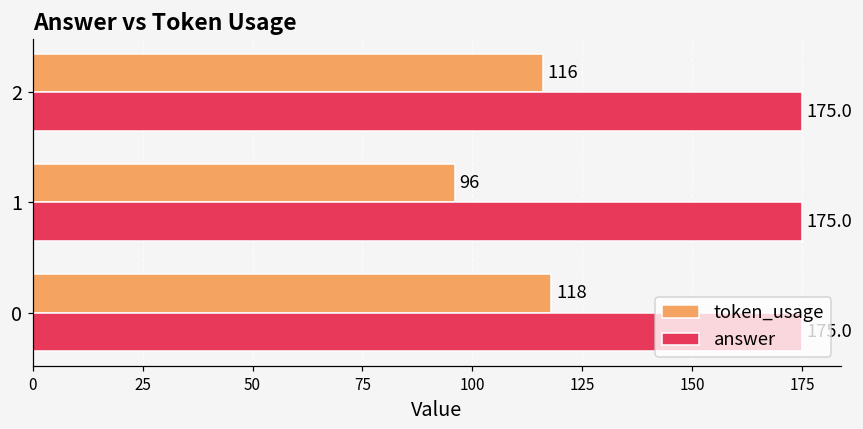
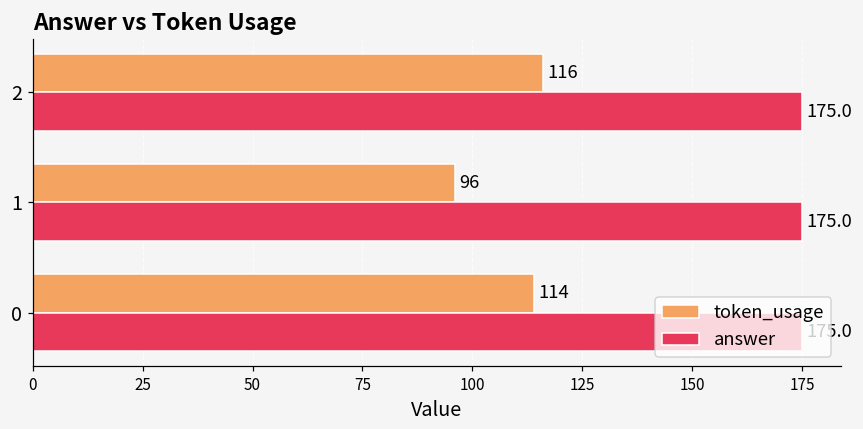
  {
    "token_usage": {
      "2": 116,
      "1": 96,
-     "0": 118
+     "0": 114
    },
    "answer": {
      "2": 175.0,
      "1": 175.0
    }
  }
